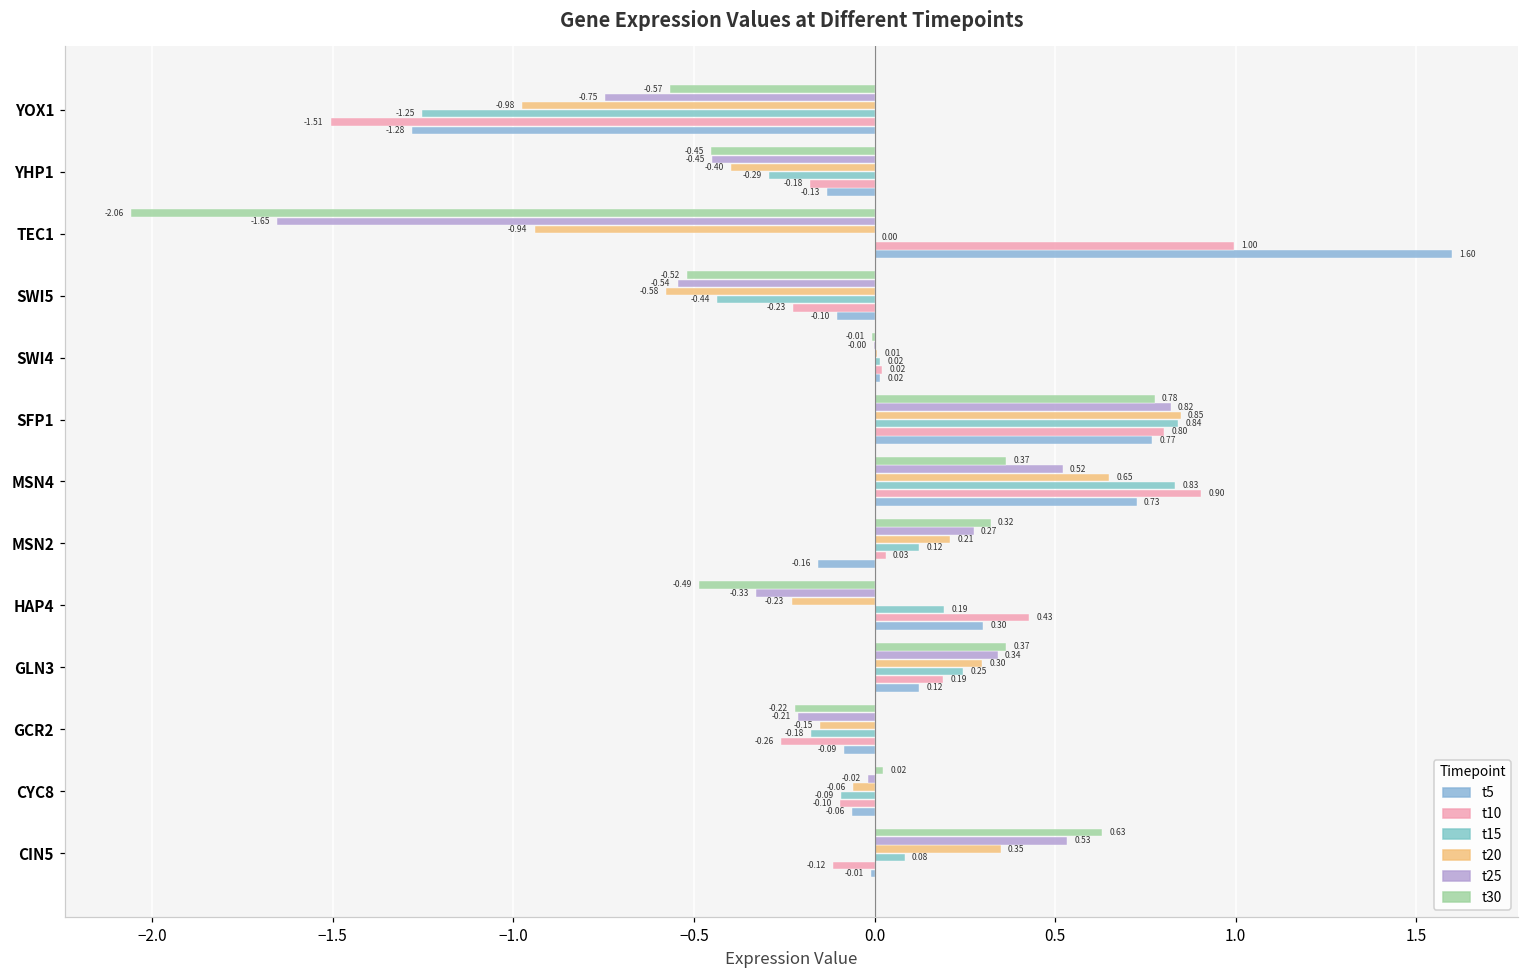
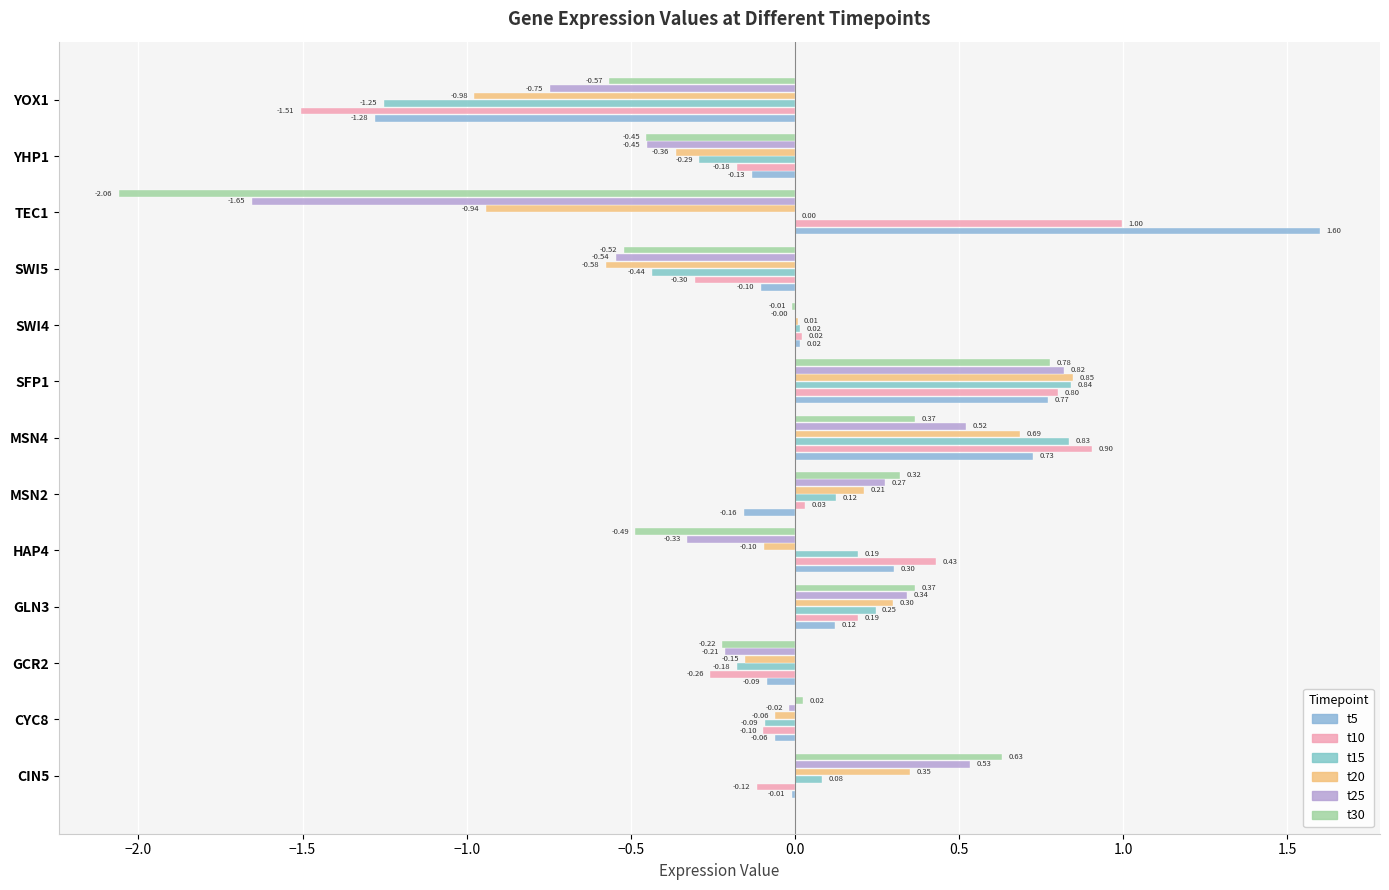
  {
    "t10": {
      "YOX1": -1.51,
      "YHP1": -0.18,
      "TEC1": 1.00,
-     "SWI5": -0.23,
+     "SWI5": -0.30,
      "SWI4": 0.02,
      "SFP1": 0.80,
      "MSN4": 0.90,
      "MSN2": 0.03,
      "HAP4": 0.43,
      "GLN3": 0.19,
      "GCR2": -0.26,
      "CYC8": -0.10,
      "CIN5": -0.12
    },
    "t20": {
      "YOX1": -0.98,
-     "YHP1": -0.40,
+     "YHP1": -0.36,
      "TEC1": -0.94,
      "SWI5": -0.58,
      "SWI4": 0.01,
      "SFP1": 0.85,
-     "MSN4": 0.65,
+     "MSN4": 0.69,
      "MSN2": 0.21,
-     "HAP4": -0.23,
+     "HAP4": -0.10,
      "GLN3": 0.30,
      "GCR2": -0.15,
      "CYC8": -0.06,
      "CIN5": 0.35
    }
  }
